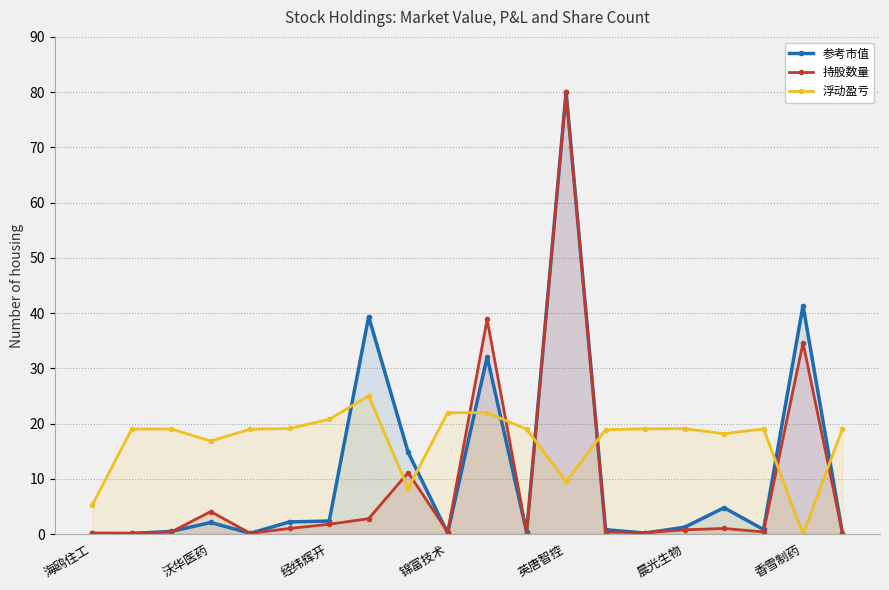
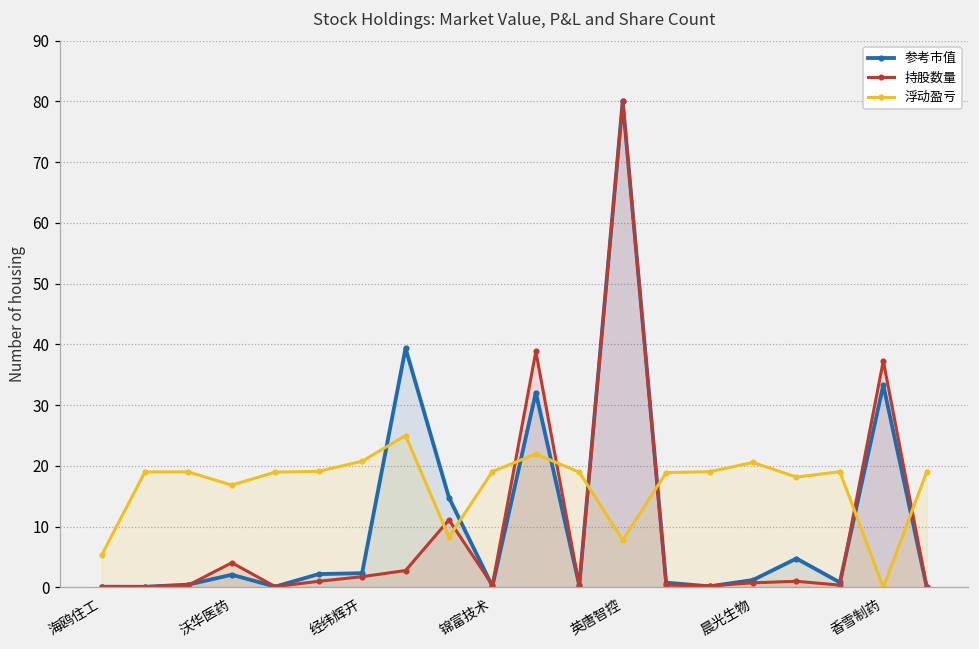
  {
    "参考市值": {
      "沃华医药": 2,
      "经纬辉开": 2,
-     "香雪制药": 41
+     "香雪制药": 33
    },
    "持股数量": {
      "沃华医药": 4,
      "经纬辉开": 2,
-     "香雪制药": 35
+     "香雪制药": 37
    },
    "浮动盈亏": {
      "海鸥住工": 5,
      "沃华医药": 17,
      "经纬辉开": 21,
-     "锦富技术": 22,
-     "英唐智控": 10,
-     "晨光生物": 19,
+     "锦富技术": 19,
+     "英唐智控": 8,
+     "晨光生物": 21,
      "香雪制药": 0
    }
  }
